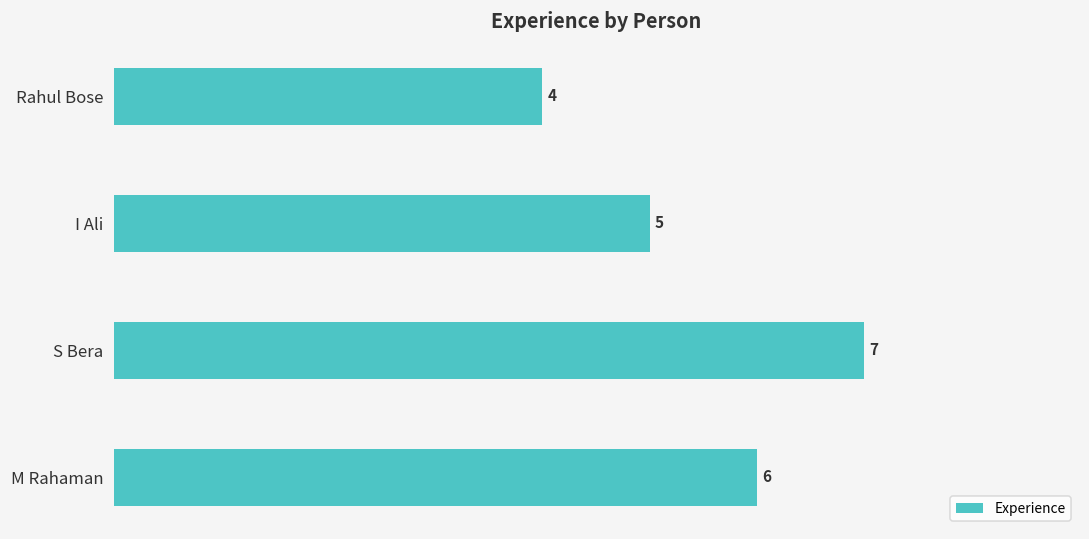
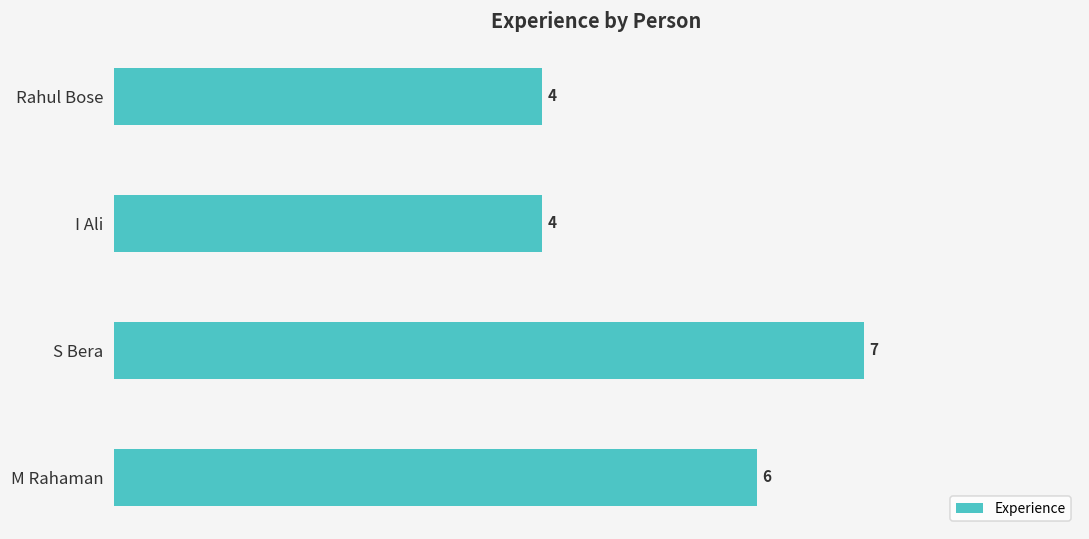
  {
    "Rahul Bose": 4,
-   "I Ali": 5,
+   "I Ali": 4,
    "S Bera": 7,
    "M Rahaman": 6
  }
